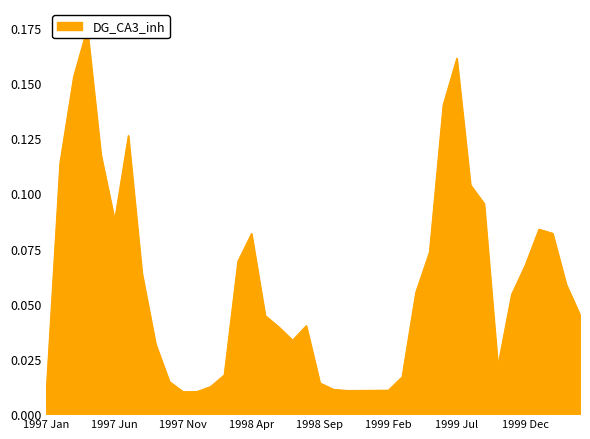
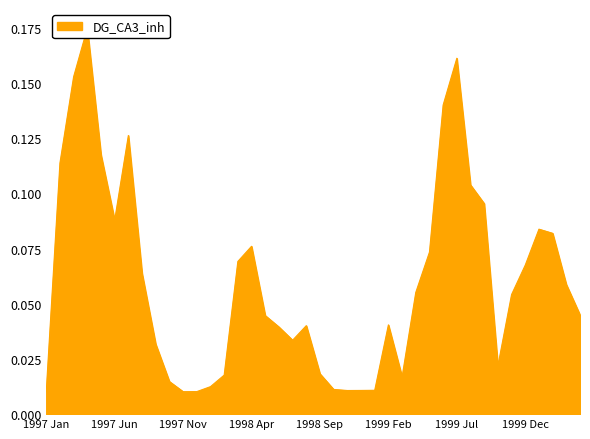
  {
    "1997 Jan": 0.010,
    "1997 Jun": 0.088,
    "1997 Nov": 0.010,
-   "1998 Apr": 0.082,
-   "1998 Sep": 0.014,
-   "1999 Feb": 0.011,
+   "1998 Apr": 0.076,
+   "1998 Sep": 0.018,
+   "1999 Feb": 0.040,
    "1999 Jul": 0.161,
    "1999 Dec": 0.068
  }
